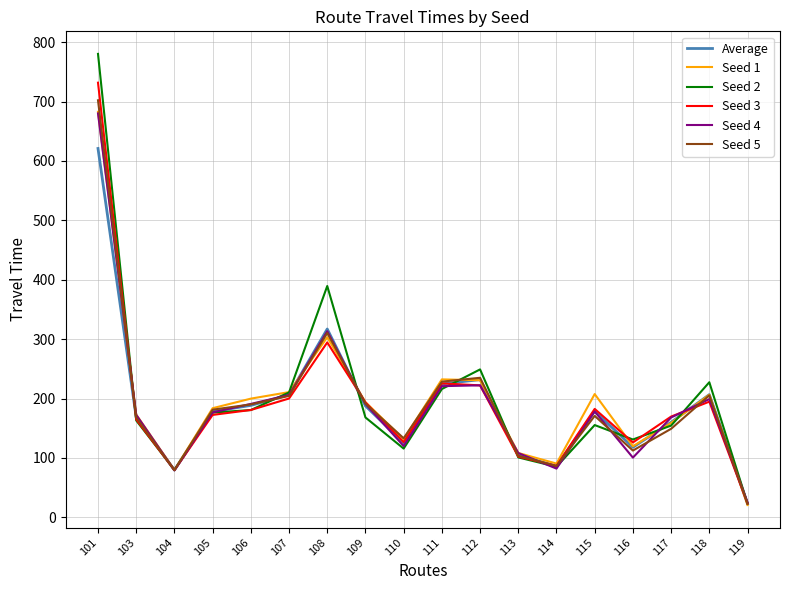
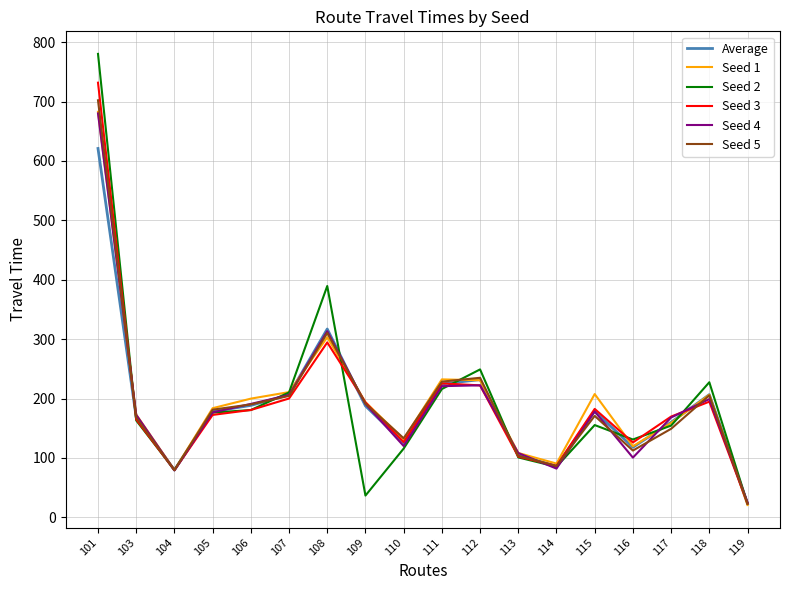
  {
    "Average": {
      "101": 620
    },
    "Seed 1": {
      "106": 200,
      "108": 300,
      "115": 210
    },
    "Seed 2": {
      "101": 780,
      "108": 390,
-     "109": 170,
+     "109": 40,
      "110": 120,
      "111": 220,
      "112": 250,
      "115": 160,
      "116": 130,
      "117": 150,
      "118": 230
    },
    "Seed 3": {
      "101": 730,
      "107": 200,
      "108": 290,
      "116": 130,
      "118": 190
    },
    "Seed 4": {
      "110": 120,
      "116": 100,
      "118": 200
    },
    "Seed 5": {
      "101": 700,
      "115": 170,
      "116": 110,
      "117": 150
    }
  }
